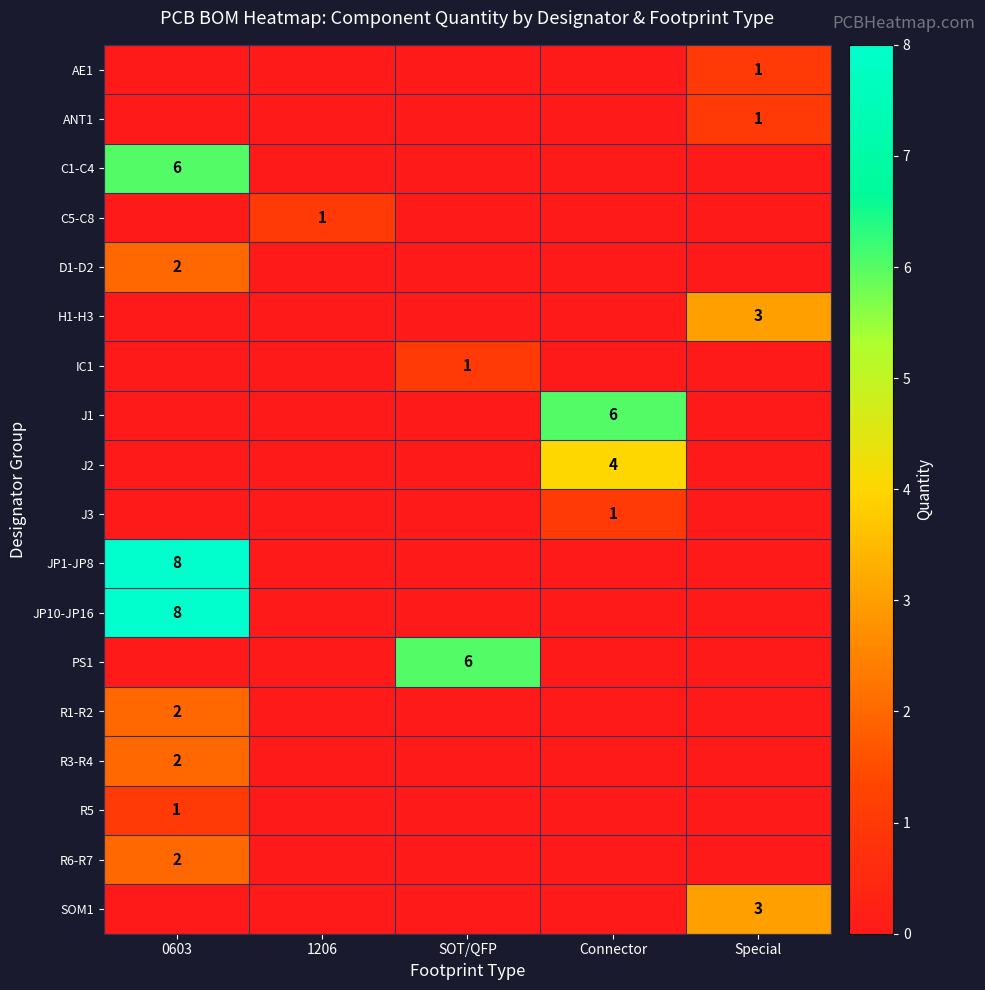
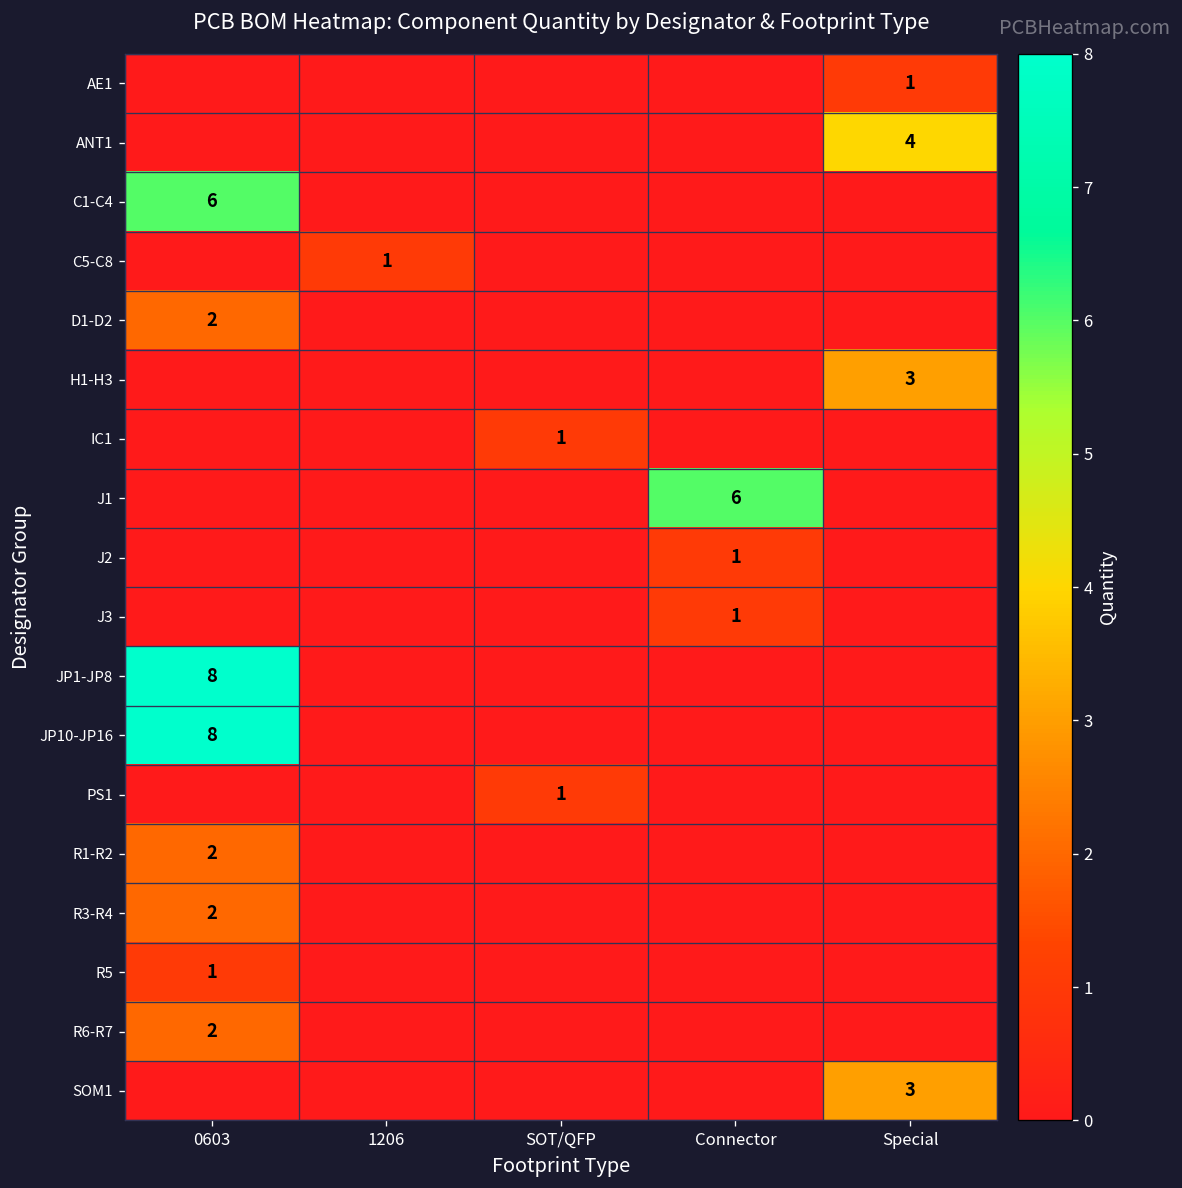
  {
    "AE1": {
      "Special": 1
    },
    "ANT1": {
-     "Special": 1
+     "Special": 4
    },
    "C1-C4": {
      "0603": 6
    },
    "C5-C8": {
      "1206": 1
    },
    "D1-D2": {
      "0603": 2
    },
    "H1-H3": {
      "Special": 3
    },
    "IC1": {
      "SOT/QFP": 1
    },
    "J1": {
      "Connector": 6
    },
    "J2": {
-     "Connector": 4
+     "Connector": 1
    },
    "J3": {
      "Connector": 1
    },
    "JP1-JP8": {
      "0603": 8
    },
    "JP10-JP16": {
      "0603": 8
    },
    "PS1": {
-     "SOT/QFP": 6
+     "SOT/QFP": 1
    },
    "R1-R2": {
      "0603": 2
    },
    "R3-R4": {
      "0603": 2
    },
    "R5": {
      "0603": 1
    },
    "R6-R7": {
      "0603": 2
    },
    "SOM1": {
      "Special": 3
    }
  }
